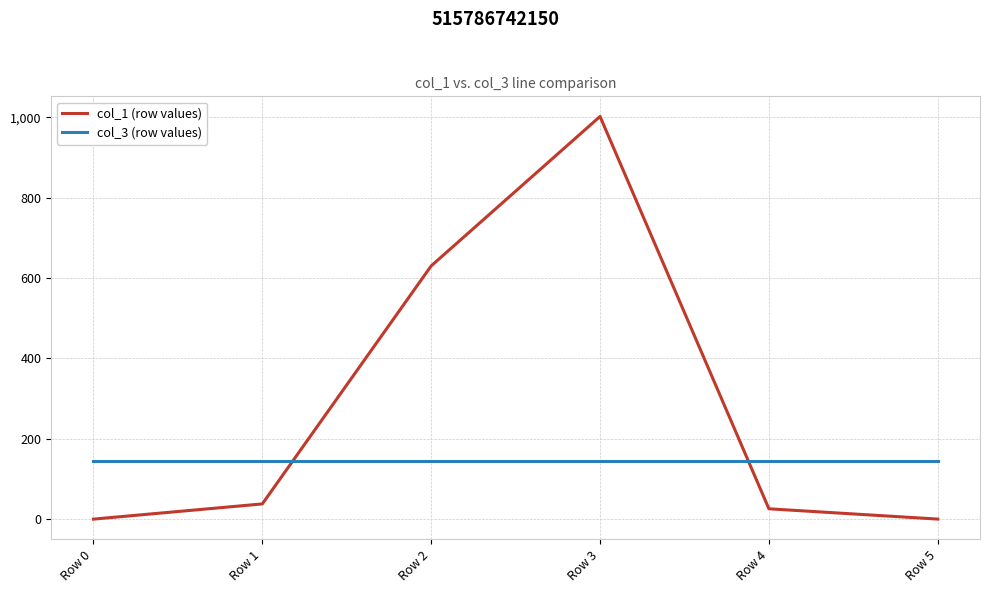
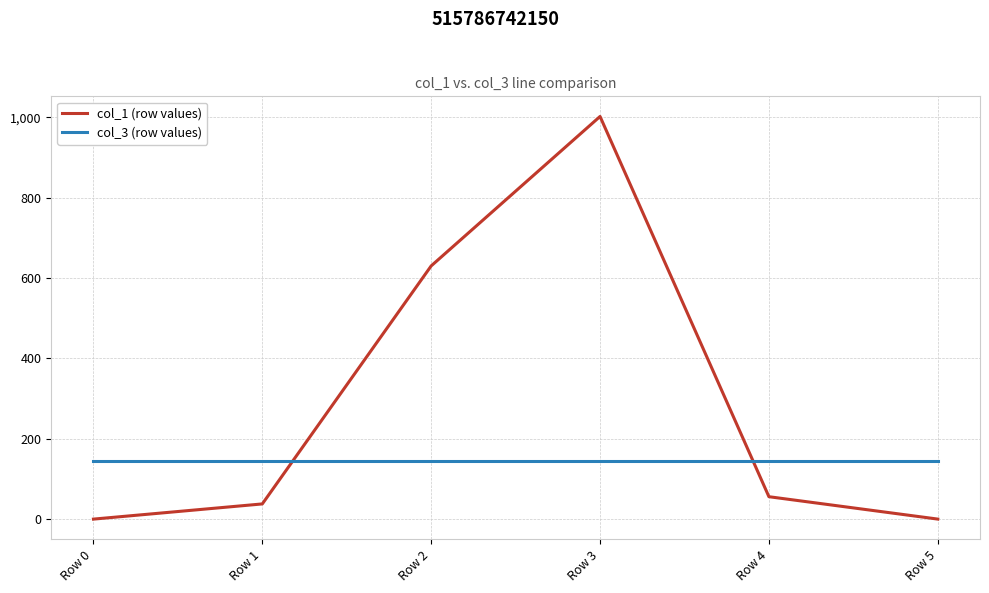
  {
    "col_1 (row values)": {
      "Row 0": "0",
      "Row 1": "40",
      "Row 2": "630",
      "Row 3": "1,000",
-     "Row 4": "30",
+     "Row 4": "60",
      "Row 5": "0"
    },
    "col_3 (row values)": {
      "Row 0": "140",
      "Row 1": "140",
      "Row 2": "140",
      "Row 3": "140",
      "Row 4": "140",
      "Row 5": "140"
    }
  }
